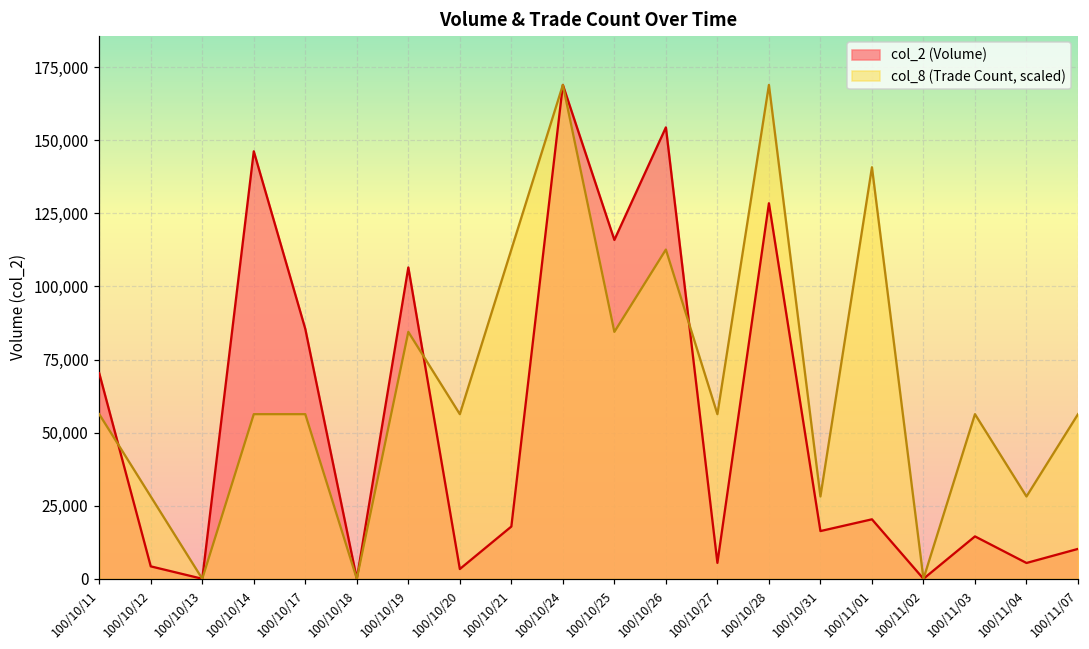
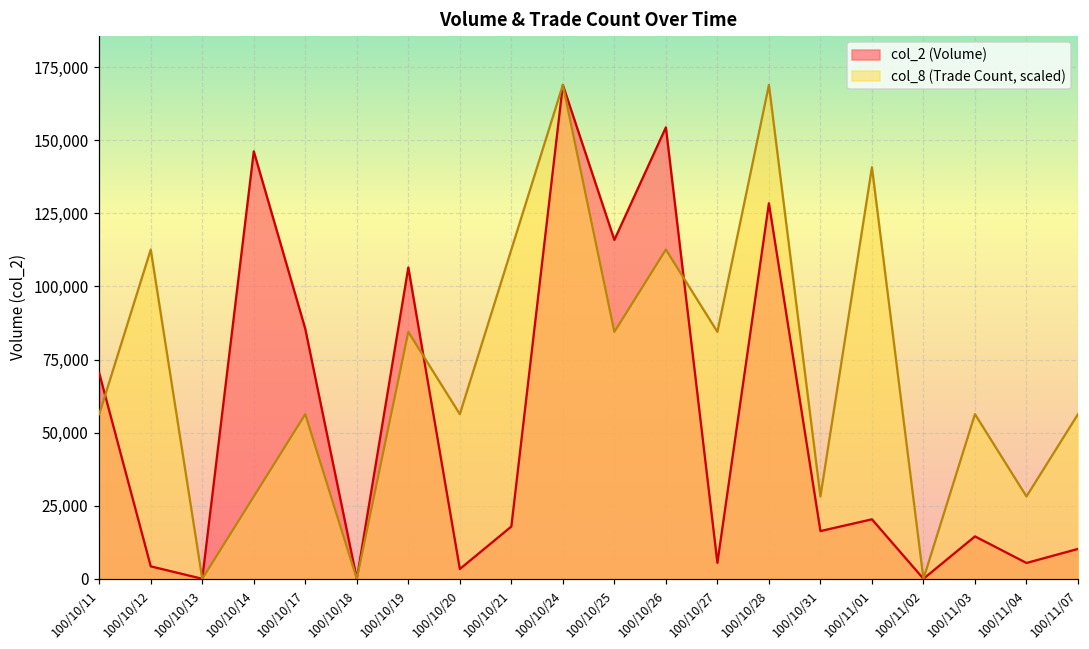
  {
    "col_2 (Volume)": {
      "100/10/11": "70,000",
      "100/10/12": "4,000",
      "100/10/14": "146,000",
      "100/10/17": "85,000",
      "100/10/19": "106,000",
      "100/10/20": "3,000",
      "100/10/21": "18,000",
      "100/10/25": "116,000",
      "100/10/26": "154,000",
      "100/10/27": "5,000",
      "100/10/28": "128,000",
      "100/10/31": "16,000",
      "100/11/01": "20,000",
      "100/11/03": "15,000",
      "100/11/04": "5,000",
      "100/11/07": "10,000"
    },
    "col_8 (Trade Count, scaled)": {
      "100/10/11": "56,000",
-     "100/10/12": "28,000",
-     "100/10/14": "56,000",
+     "100/10/12": "113,000",
+     "100/10/14": "28,000",
      "100/10/17": "56,000",
      "100/10/19": "84,000",
      "100/10/20": "56,000",
      "100/10/21": "113,000",
      "100/10/25": "84,000",
      "100/10/26": "113,000",
-     "100/10/27": "56,000",
+     "100/10/27": "84,000",
      "100/10/28": "169,000",
      "100/10/31": "28,000",
      "100/11/01": "141,000",
      "100/11/03": "56,000",
      "100/11/04": "28,000",
      "100/11/07": "56,000"
    }
  }
